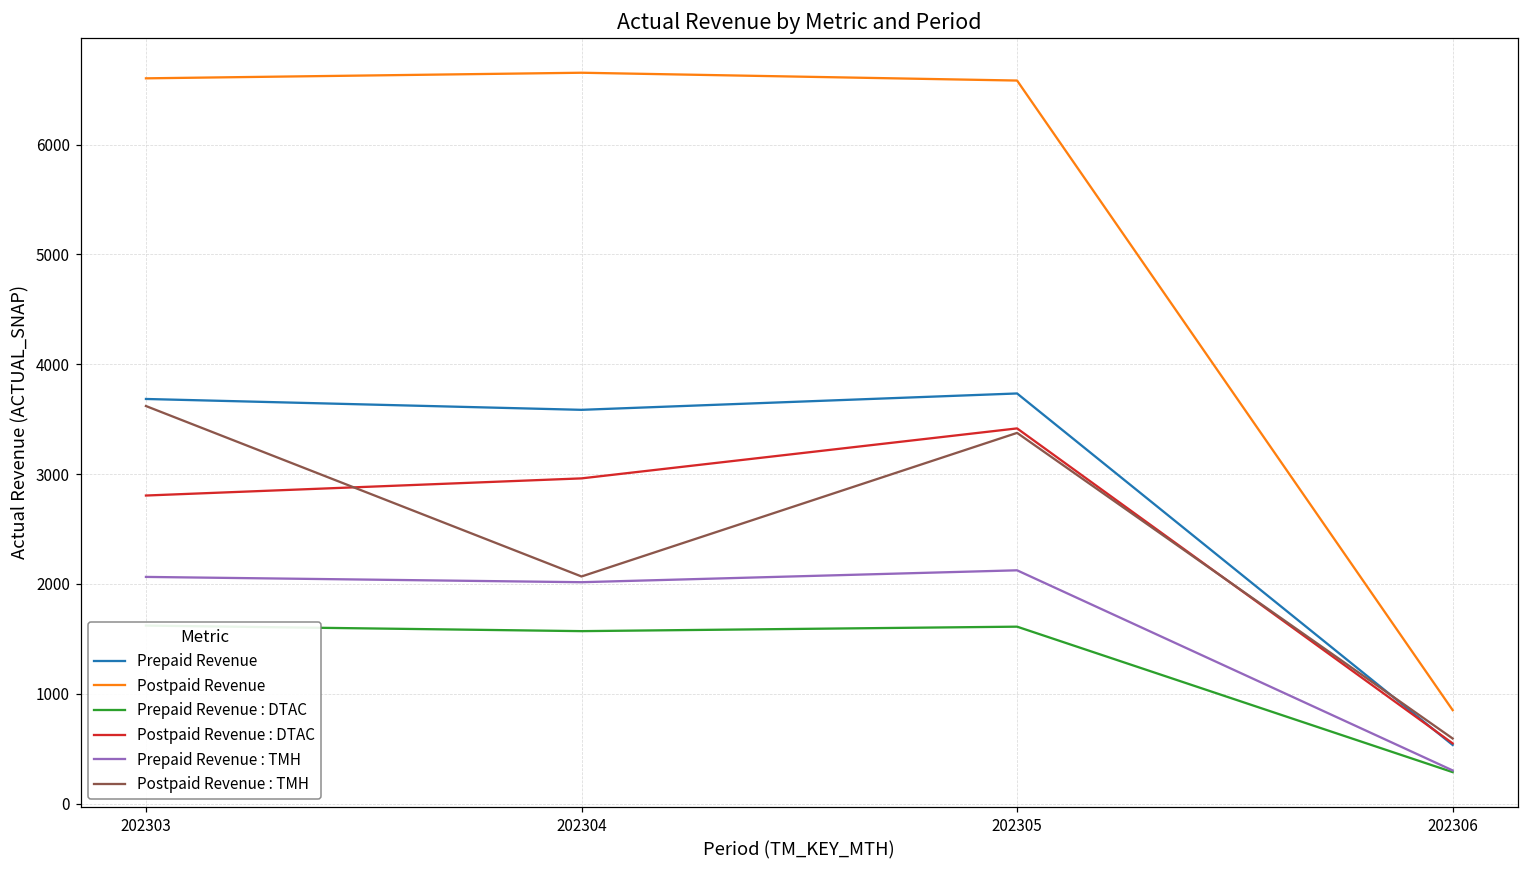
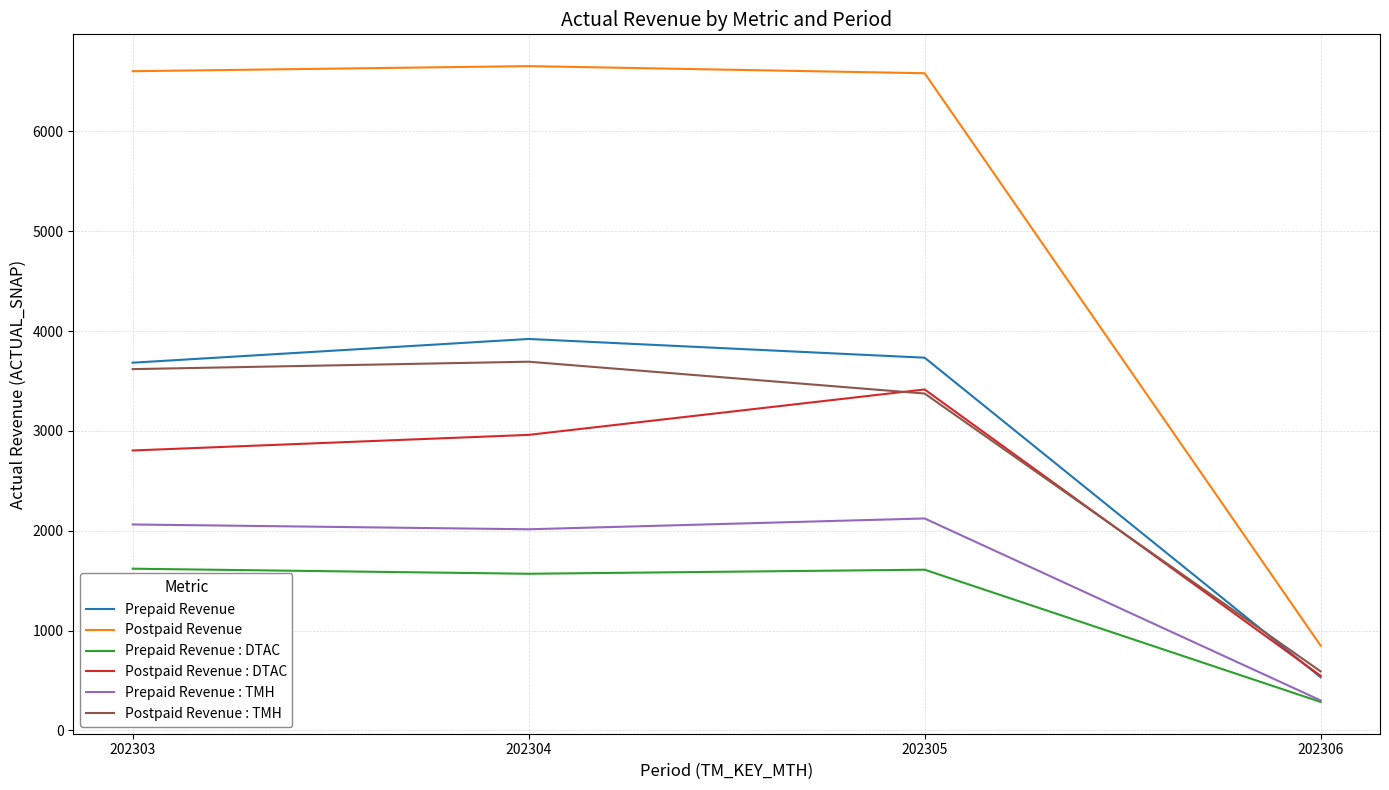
  {
    "Prepaid Revenue": {
      "202303": 3700,
-     "202304": 3600,
+     "202304": 3900,
      "202305": 3700
    },
    "Postpaid Revenue": {
      "202303": 6600,
      "202304": 6700,
      "202305": 6600,
      "202306": 900
    },
    "Prepaid Revenue : DTAC": {
      "202303": 1600,
      "202304": 1600,
      "202305": 1600
    },
    "Postpaid Revenue : DTAC": {
      "202303": 2800,
      "202304": 3000,
      "202305": 3400
    },
    "Prepaid Revenue : TMH": {
      "202303": 2100,
      "202304": 2000,
      "202305": 2100
    },
    "Postpaid Revenue : TMH": {
      "202303": 3600,
-     "202304": 2100,
+     "202304": 3700,
      "202305": 3400,
      "202306": 600
    }
  }
